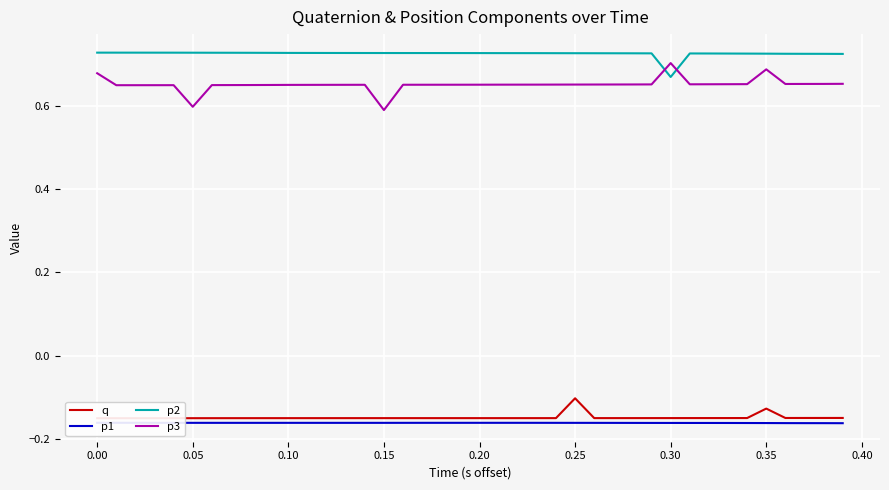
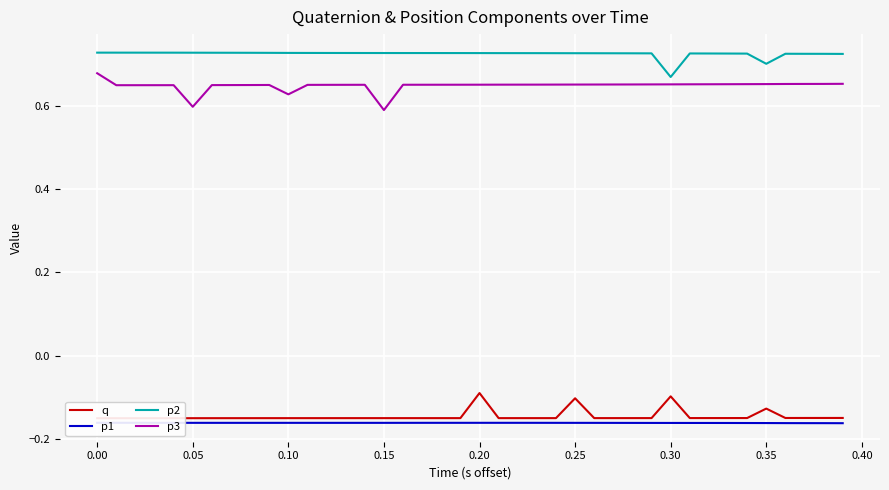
  {
    "q": {
      "0.05": -0.15,
      "0.10": -0.15,
      "0.15": -0.15,
-     "0.20": -0.15,
+     "0.20": -0.09,
      "0.25": -0.10,
-     "0.30": -0.15,
+     "0.30": -0.10,
      "0.35": -0.13
    },
    "p1": {
      "0.05": -0.16,
      "0.10": -0.16,
      "0.15": -0.16,
      "0.20": -0.16,
      "0.25": -0.16,
      "0.30": -0.16,
      "0.35": -0.16
    },
    "p2": {
      "0.00": 0.73,
      "0.05": 0.73,
      "0.10": 0.73,
      "0.15": 0.73,
      "0.20": 0.73,
      "0.25": 0.73,
      "0.30": 0.67,
-     "0.35": 0.73
+     "0.35": 0.70
    },
    "p3": {
      "0.00": 0.68,
      "0.05": 0.60,
-     "0.10": 0.65,
+     "0.10": 0.63,
      "0.15": 0.59,
      "0.20": 0.65,
      "0.25": 0.65,
-     "0.30": 0.70,
-     "0.35": 0.69
+     "0.30": 0.65,
+     "0.35": 0.65
    }
  }
